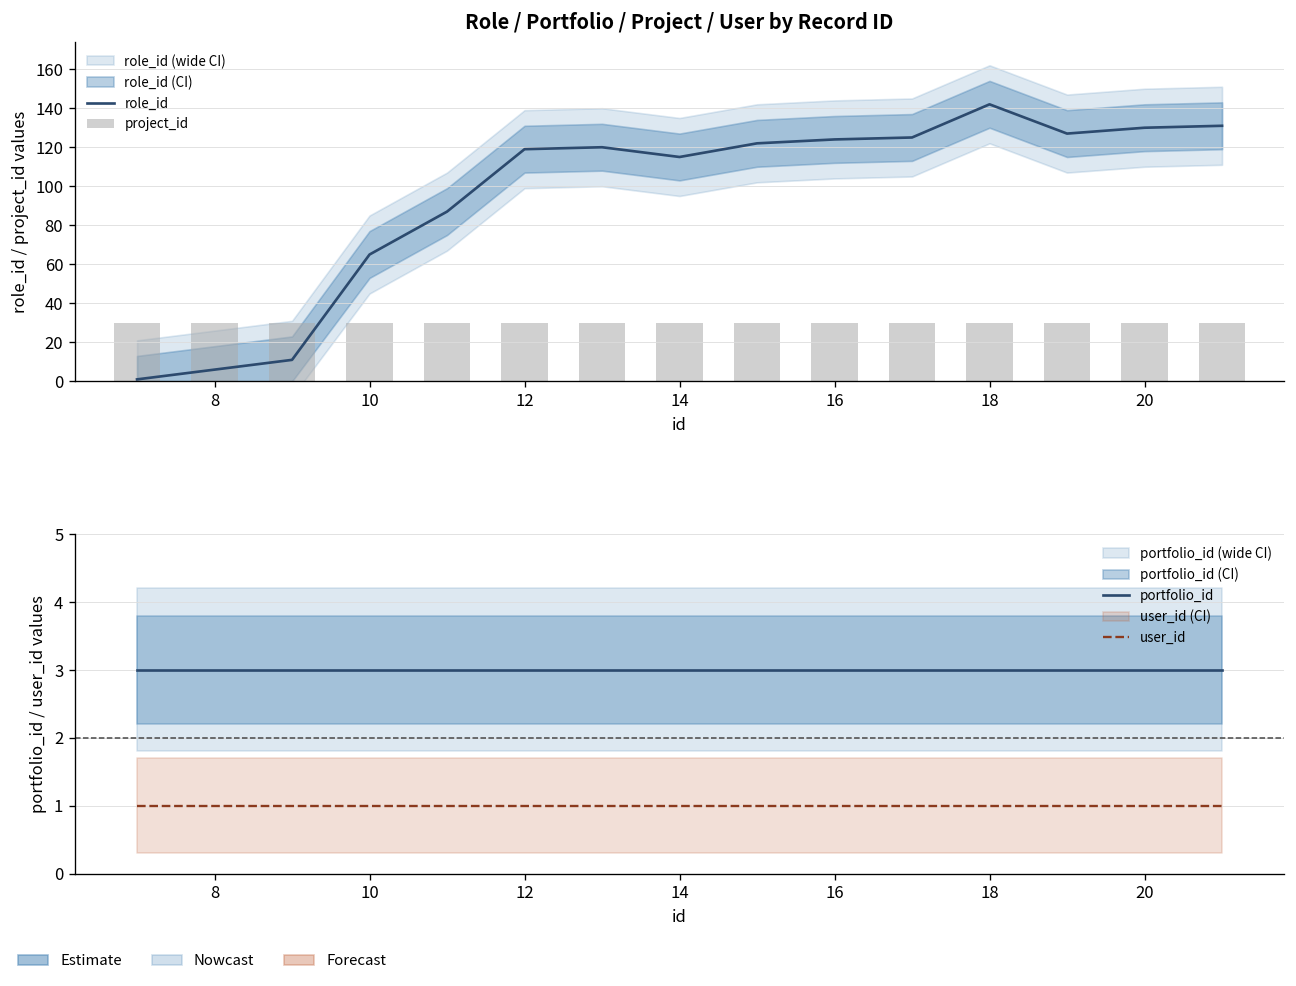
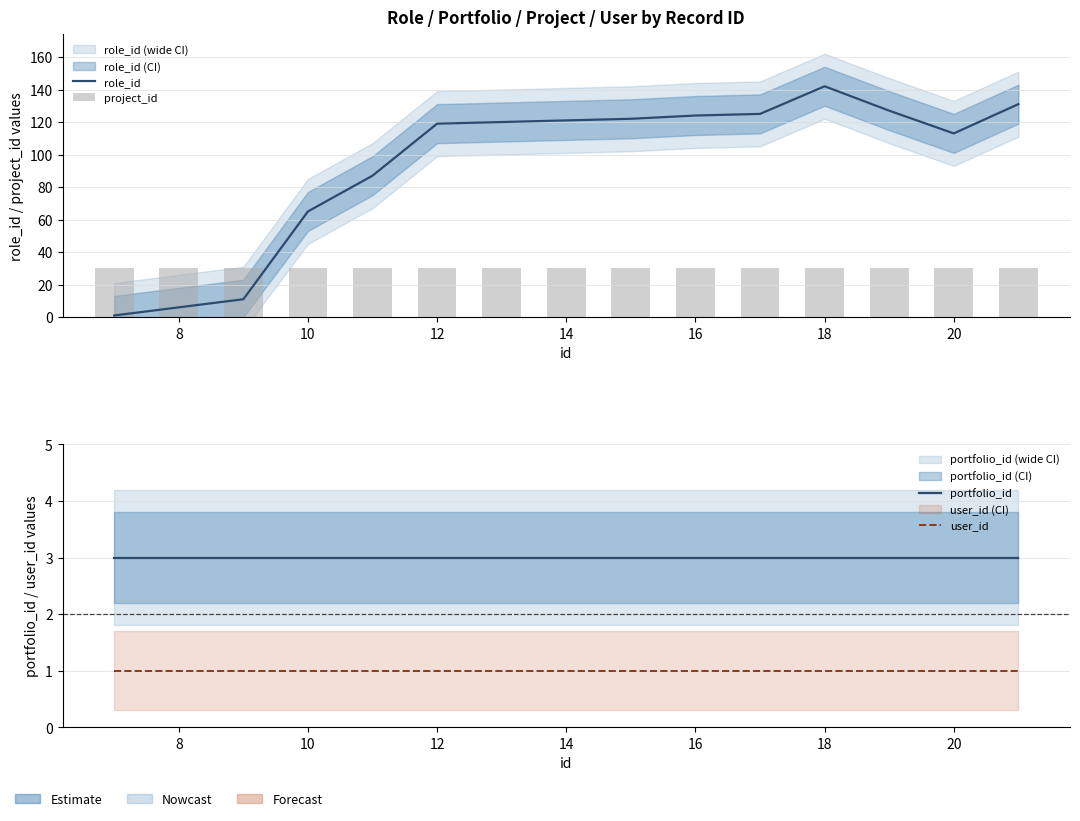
  {
    "Role / Portfolio / Project / User by Record ID": {
      "role_id": {
        "8": 6,
        "10": 65,
        "12": 119,
-       "14": 115,
+       "14": 121,
        "16": 124,
        "18": 142,
-       "20": 130
+       "20": 113
      }
    }
  }
